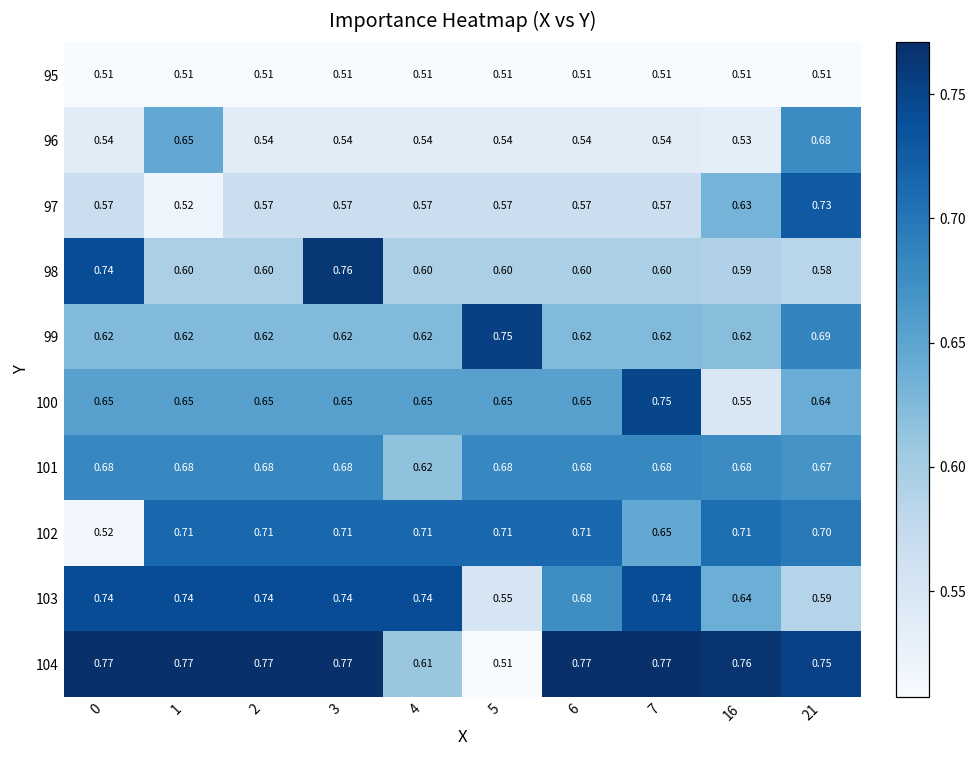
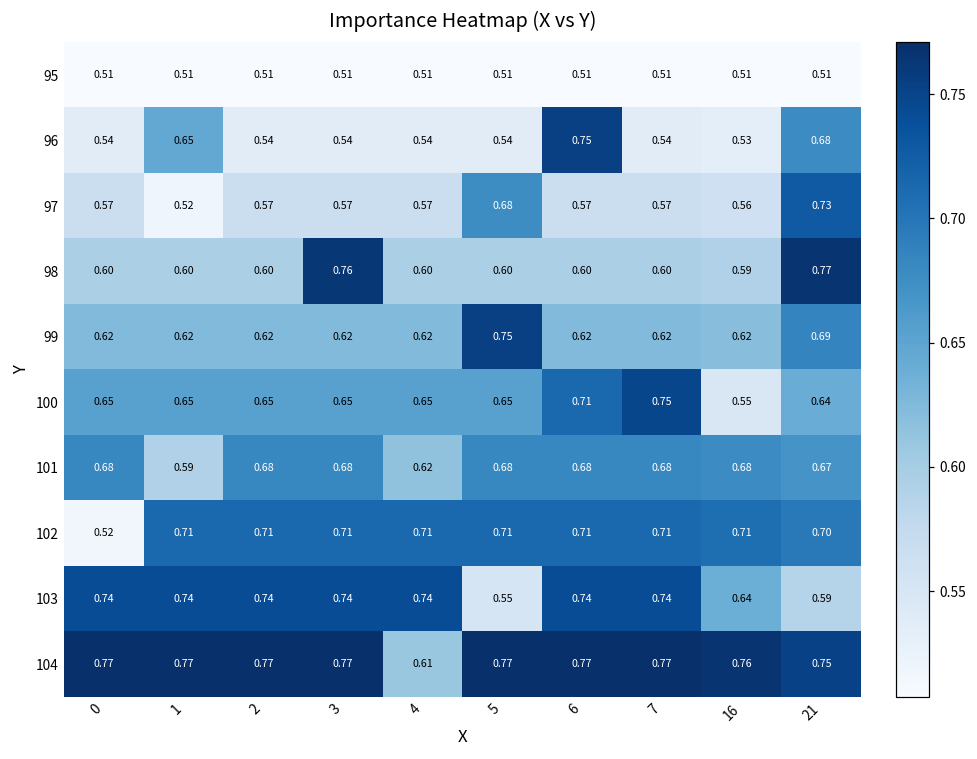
  {
    "95": {
      "0": 0.51,
      "1": 0.51,
      "2": 0.51,
      "3": 0.51,
      "4": 0.51,
      "5": 0.51,
      "6": 0.51,
      "7": 0.51,
      "16": 0.51,
      "21": 0.51
    },
    "96": {
      "0": 0.54,
      "1": 0.65,
      "2": 0.54,
      "3": 0.54,
      "4": 0.54,
      "5": 0.54,
-     "6": 0.54,
+     "6": 0.75,
      "7": 0.54,
      "16": 0.53,
      "21": 0.68
    },
    "97": {
      "0": 0.57,
      "1": 0.52,
      "2": 0.57,
      "3": 0.57,
      "4": 0.57,
-     "5": 0.57,
+     "5": 0.68,
      "6": 0.57,
      "7": 0.57,
-     "16": 0.63,
+     "16": 0.56,
      "21": 0.73
    },
    "98": {
-     "0": 0.74,
+     "0": 0.60,
      "1": 0.60,
      "2": 0.60,
      "3": 0.76,
      "4": 0.60,
      "5": 0.60,
      "6": 0.60,
      "7": 0.60,
      "16": 0.59,
-     "21": 0.58
+     "21": 0.77
    },
    "99": {
      "0": 0.62,
      "1": 0.62,
      "2": 0.62,
      "3": 0.62,
      "4": 0.62,
      "5": 0.75,
      "6": 0.62,
      "7": 0.62,
      "16": 0.62,
      "21": 0.69
    },
    "100": {
      "0": 0.65,
      "1": 0.65,
      "2": 0.65,
      "3": 0.65,
      "4": 0.65,
      "5": 0.65,
-     "6": 0.65,
+     "6": 0.71,
      "7": 0.75,
      "16": 0.55,
      "21": 0.64
    },
    "101": {
      "0": 0.68,
-     "1": 0.68,
+     "1": 0.59,
      "2": 0.68,
      "3": 0.68,
      "4": 0.62,
      "5": 0.68,
      "6": 0.68,
      "7": 0.68,
      "16": 0.68,
      "21": 0.67
    },
    "102": {
      "0": 0.52,
      "1": 0.71,
      "2": 0.71,
      "3": 0.71,
      "4": 0.71,
      "5": 0.71,
      "6": 0.71,
-     "7": 0.65,
+     "7": 0.71,
      "16": 0.71,
      "21": 0.70
    },
    "103": {
      "0": 0.74,
      "1": 0.74,
      "2": 0.74,
      "3": 0.74,
      "4": 0.74,
      "5": 0.55,
-     "6": 0.68,
+     "6": 0.74,
      "7": 0.74,
      "16": 0.64,
      "21": 0.59
    },
    "104": {
      "0": 0.77,
      "1": 0.77,
      "2": 0.77,
      "3": 0.77,
      "4": 0.61,
-     "5": 0.51,
+     "5": 0.77,
      "6": 0.77,
      "7": 0.77,
      "16": 0.76,
      "21": 0.75
    }
  }
